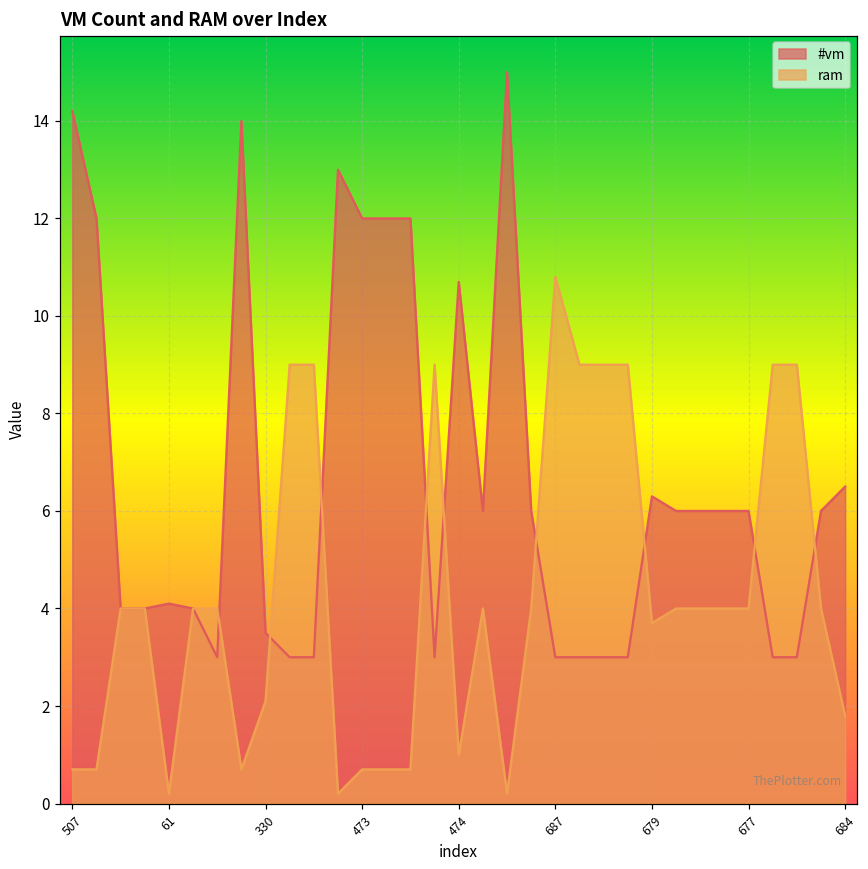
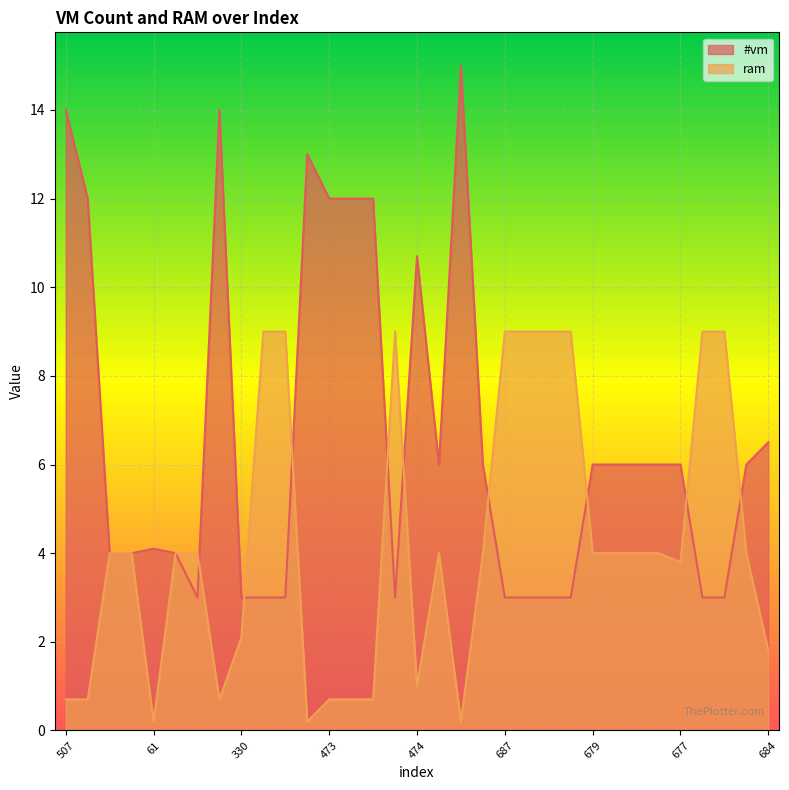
  {
    "#vm": {
-     "507": 14.2,
+     "507": 14.0,
      "61": 4.1,
-     "330": 3.5,
+     "330": 3.0,
      "473": 12.0,
      "474": 10.7,
      "687": 3.0,
-     "679": 6.3,
+     "679": 6.0,
      "677": 6.0,
      "684": 6.5
    },
    "ram": {
      "507": 0.7,
      "61": 0.2,
      "330": 2.1,
      "473": 0.7,
      "474": 1.0,
-     "687": 10.8,
-     "679": 3.7,
-     "677": 4.0,
+     "687": 9.0,
+     "679": 4.0,
+     "677": 3.8,
      "684": 1.8
    }
  }
